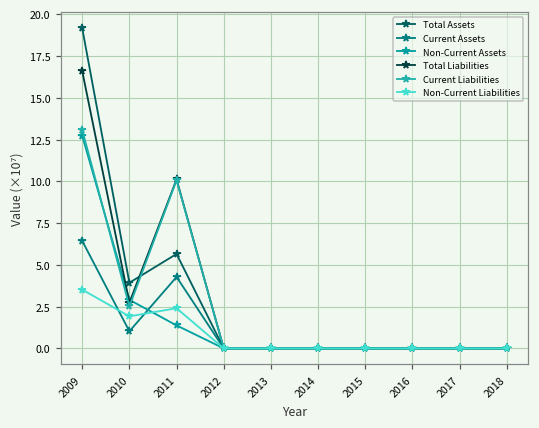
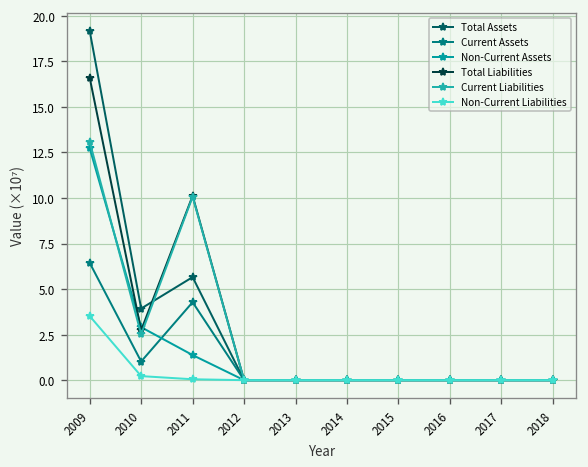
  {
    "Non-Current Liabilities": {
      "2009": 3.5,
-     "2010": 1.9,
-     "2011": 2.4
+     "2010": 0.2,
+     "2011": 0.0
    }
  }
